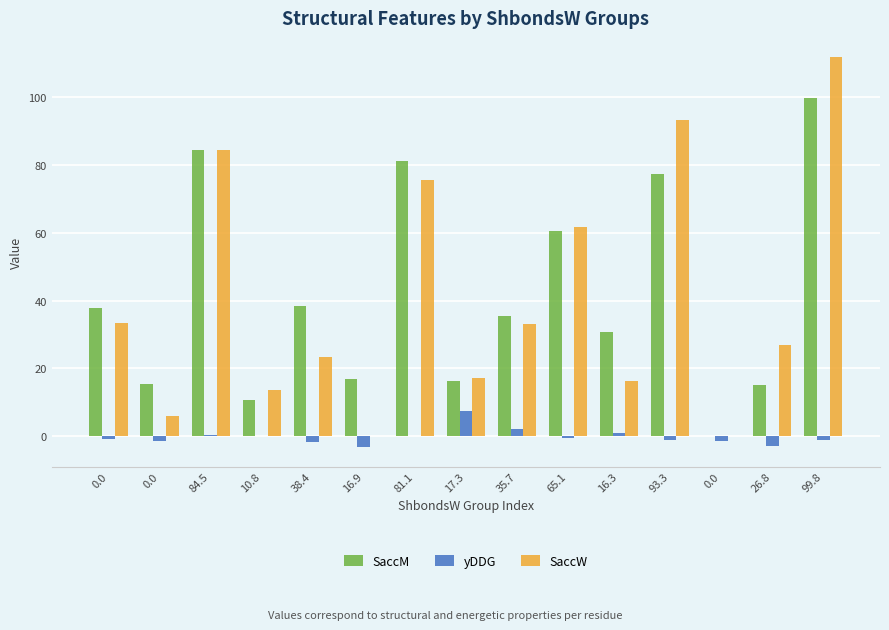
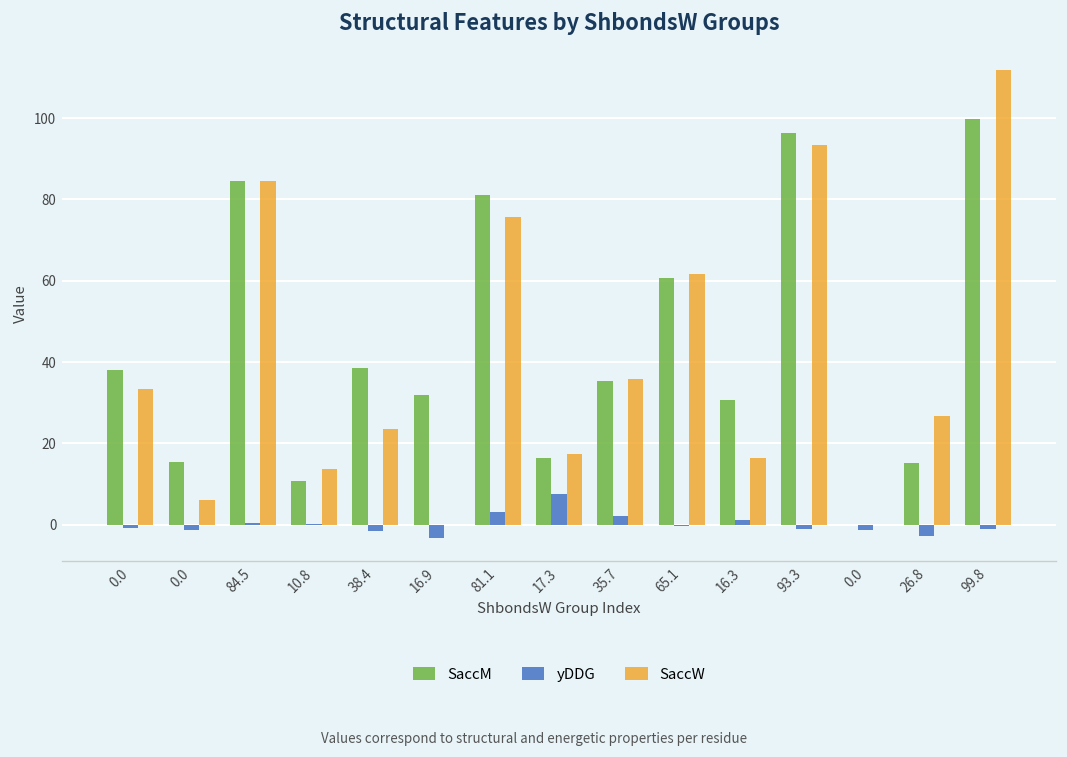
  {
    "SaccM": {
      "84.5": 85,
      "10.8": 11,
      "38.4": 38,
-     "16.9": 17,
+     "16.9": 32,
      "81.1": 81,
      "17.3": 16,
      "35.7": 35,
      "65.1": 61,
      "16.3": 31,
-     "93.3": 77,
+     "93.3": 96,
      "26.8": 15,
      "99.8": 100
    },
    "yDDG": {
      "38.4": -2,
      "16.9": -3,
-     "81.1": 0,
+     "81.1": 3,
      "17.3": 7,
      "35.7": 2,
      "16.3": 1,
      "93.3": -1,
      "26.8": -3,
      "99.8": -1
    },
    "SaccW": {
      "84.5": 85,
      "10.8": 14,
      "38.4": 24,
      "16.9": 0,
      "81.1": 76,
      "17.3": 17,
-     "35.7": 33,
+     "35.7": 36,
      "65.1": 62,
      "16.3": 16,
      "93.3": 93,
      "26.8": 27,
      "99.8": 112
    }
  }
